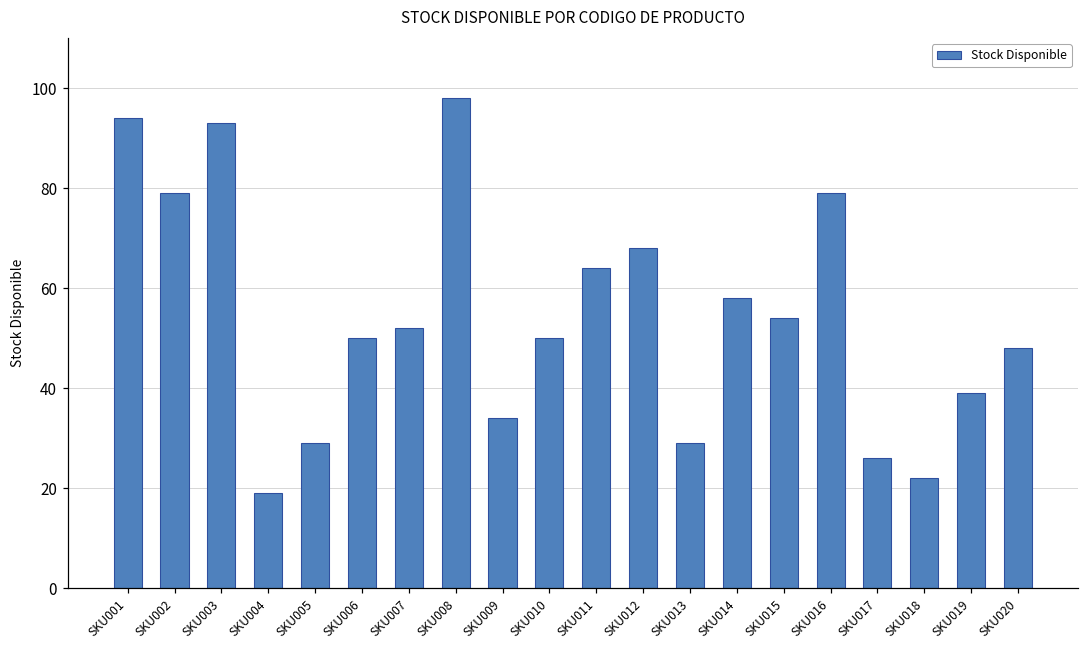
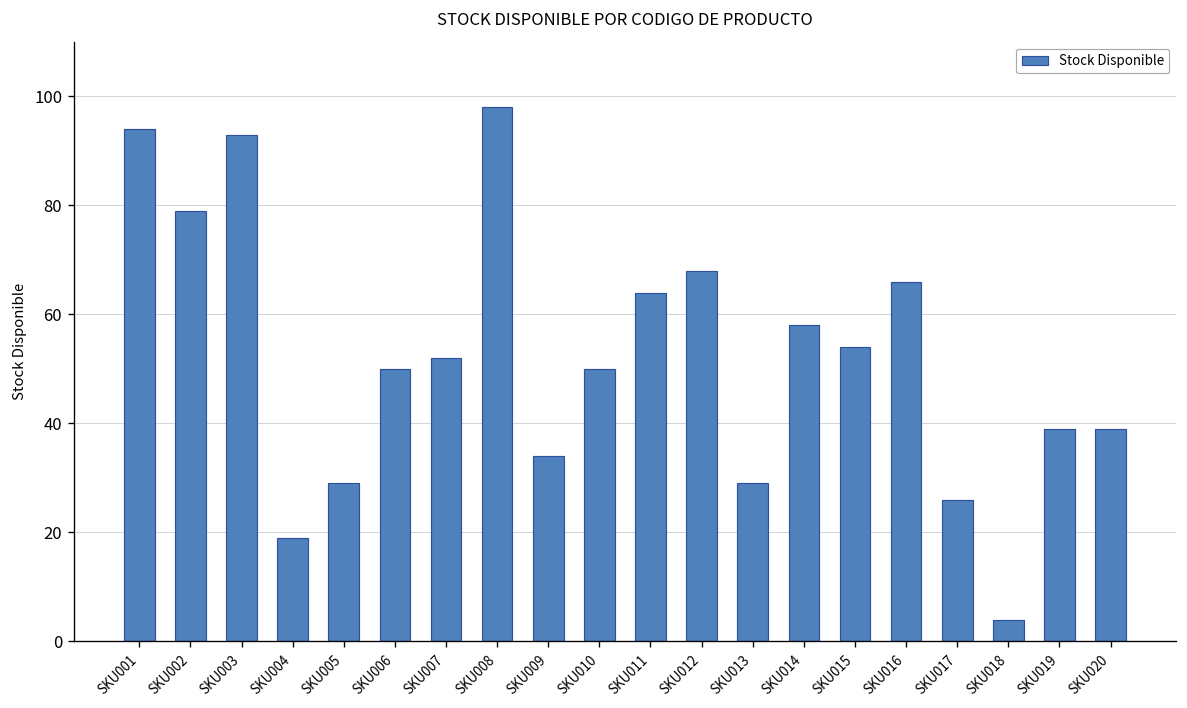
  {
    "SKU001": 94,
    "SKU002": 79,
    "SKU003": 93,
    "SKU004": 19,
    "SKU005": 29,
    "SKU006": 50,
    "SKU007": 52,
    "SKU008": 98,
    "SKU009": 34,
    "SKU010": 50,
    "SKU011": 64,
    "SKU012": 68,
    "SKU013": 29,
    "SKU014": 58,
    "SKU015": 54,
-   "SKU016": 79,
+   "SKU016": 66,
    "SKU017": 26,
-   "SKU018": 22,
+   "SKU018": 4,
    "SKU019": 39,
-   "SKU020": 48
+   "SKU020": 39
  }
